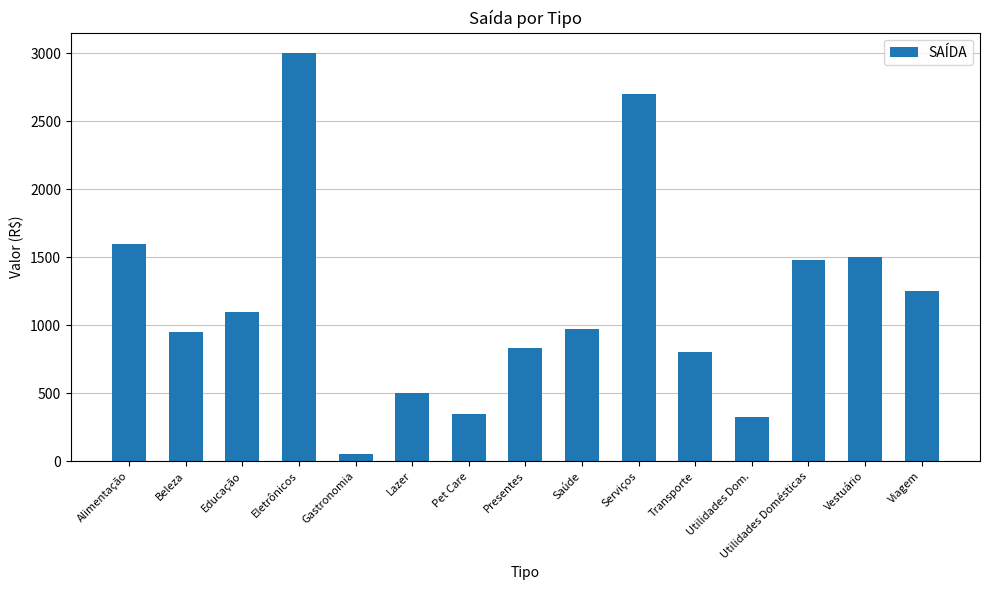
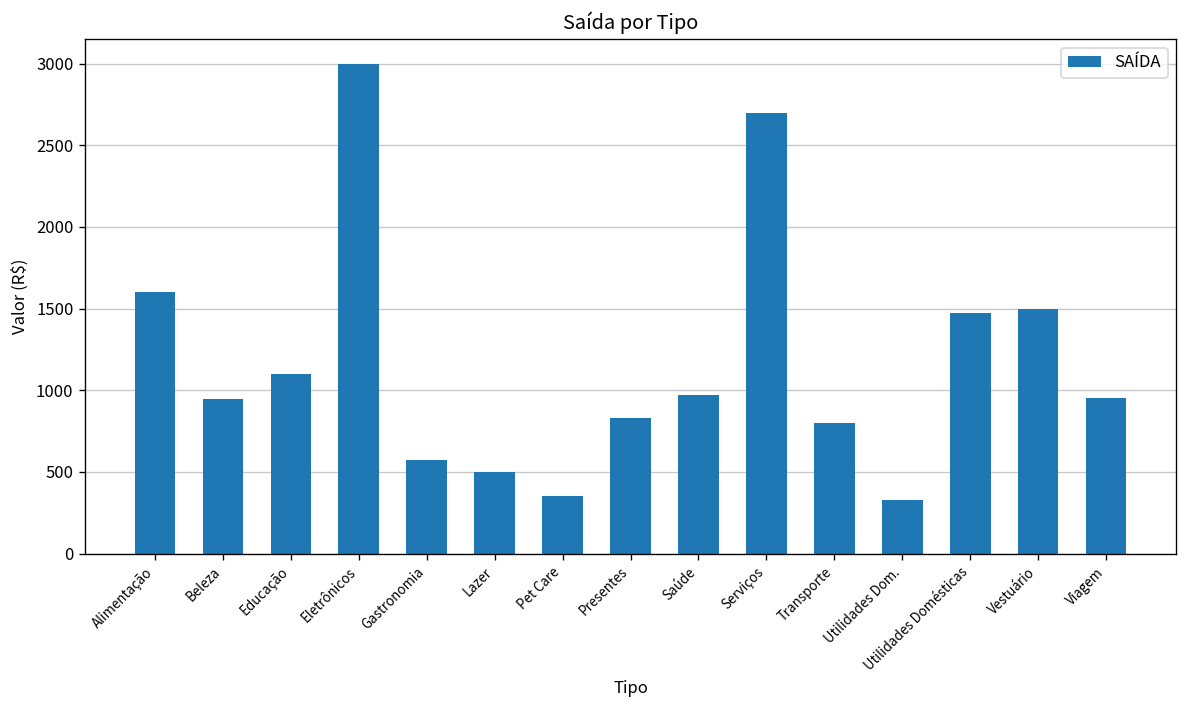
  {
    "Alimentação": 1600,
    "Beleza": 950,
    "Educação": 1100,
    "Eletrônicos": 3000,
-   "Gastronomia": 50,
+   "Gastronomia": 570,
    "Lazer": 500,
    "Pet Care": 350,
    "Presentes": 830,
    "Saúde": 970,
    "Serviços": 2700,
    "Transporte": 800,
    "Utilidades Dom.": 330,
    "Utilidades Domésticas": 1480,
    "Vestuário": 1500,
-   "Viagem": 1250
+   "Viagem": 950
  }
